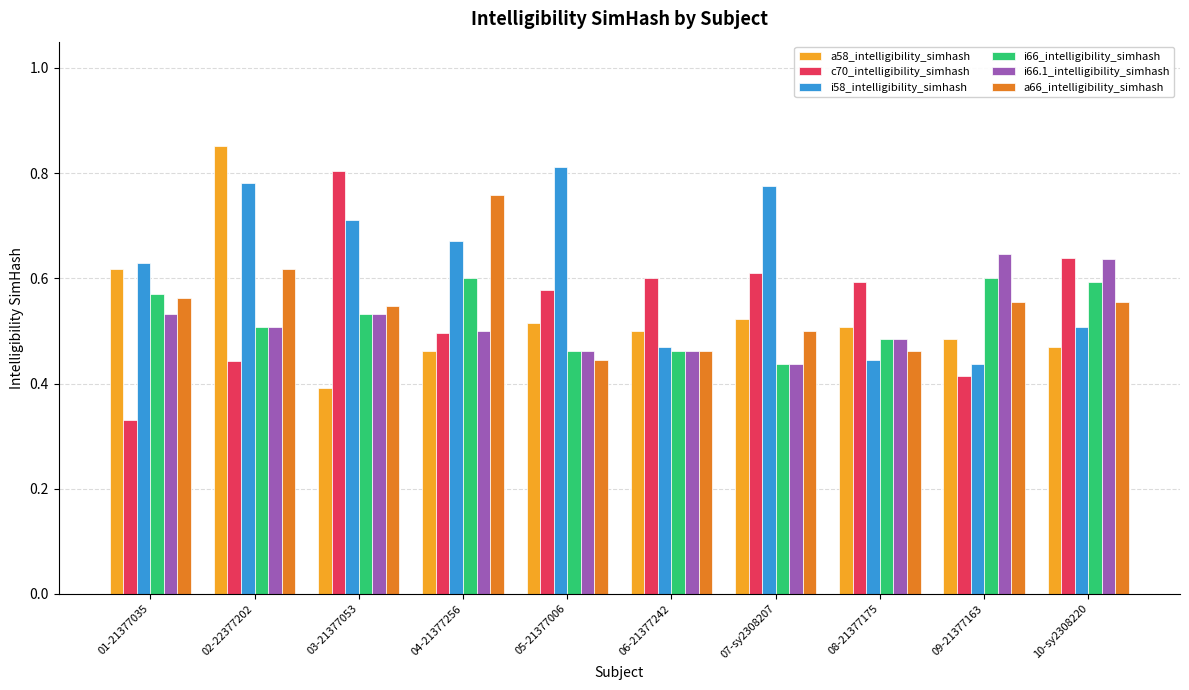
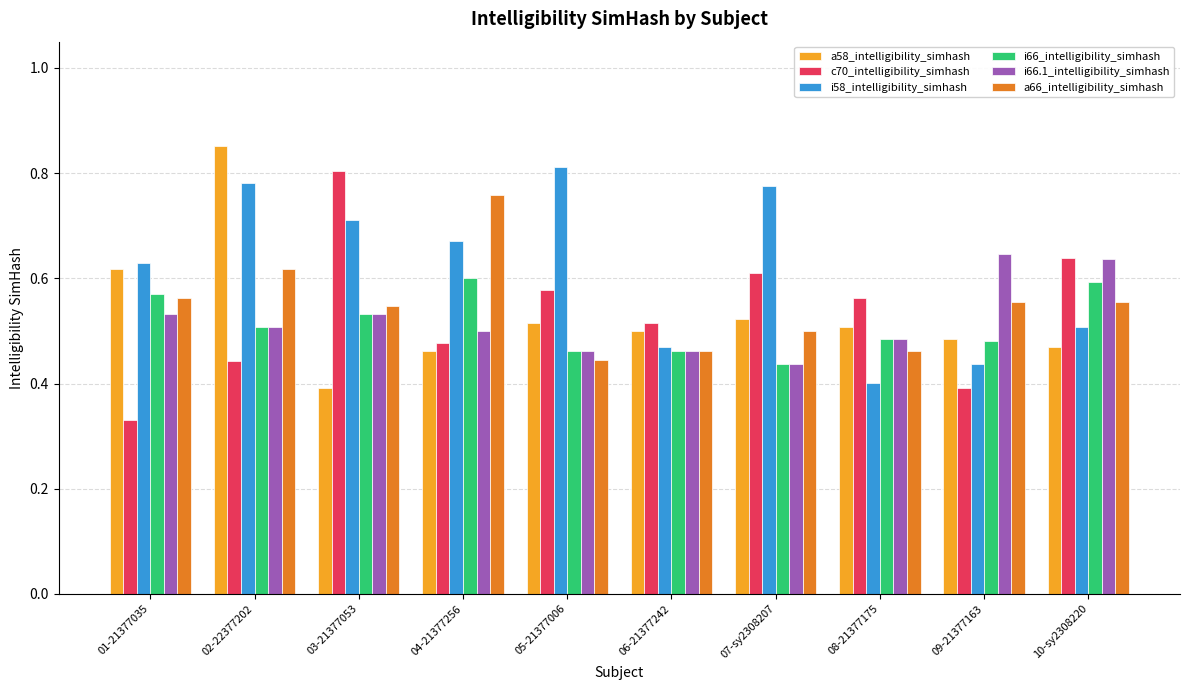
  {
    "c70_intelligibility_simhash": {
      "01-21377035": 0.33,
      "02-22377202": 0.44,
      "03-21377053": 0.80,
-     "04-21377256": 0.50,
+     "04-21377256": 0.48,
      "05-21377006": 0.58,
-     "06-21377242": 0.60,
+     "06-21377242": 0.51,
      "07-sy2308207": 0.61,
-     "08-21377175": 0.59,
-     "09-21377163": 0.41,
+     "08-21377175": 0.56,
+     "09-21377163": 0.39,
      "10-sy2308220": 0.64
    },
    "i58_intelligibility_simhash": {
      "01-21377035": 0.63,
      "02-22377202": 0.78,
      "03-21377053": 0.71,
      "04-21377256": 0.67,
      "05-21377006": 0.81,
      "06-21377242": 0.47,
      "07-sy2308207": 0.78,
-     "08-21377175": 0.45,
+     "08-21377175": 0.40,
      "09-21377163": 0.44,
      "10-sy2308220": 0.51
    },
    "i66_intelligibility_simhash": {
      "01-21377035": 0.57,
      "02-22377202": 0.51,
      "03-21377053": 0.53,
      "04-21377256": 0.60,
      "05-21377006": 0.46,
      "06-21377242": 0.46,
      "07-sy2308207": 0.44,
      "08-21377175": 0.48,
-     "09-21377163": 0.60,
+     "09-21377163": 0.48,
      "10-sy2308220": 0.59
    },
    "i66.1_intelligibility_simhash": {
      "01-21377035": 0.53,
      "02-22377202": 0.51,
      "03-21377053": 0.53,
      "04-21377256": 0.50,
      "05-21377006": 0.46,
      "06-21377242": 0.46,
      "07-sy2308207": 0.44,
      "08-21377175": 0.48,
      "09-21377163": 0.65,
      "10-sy2308220": 0.64
    }
  }
